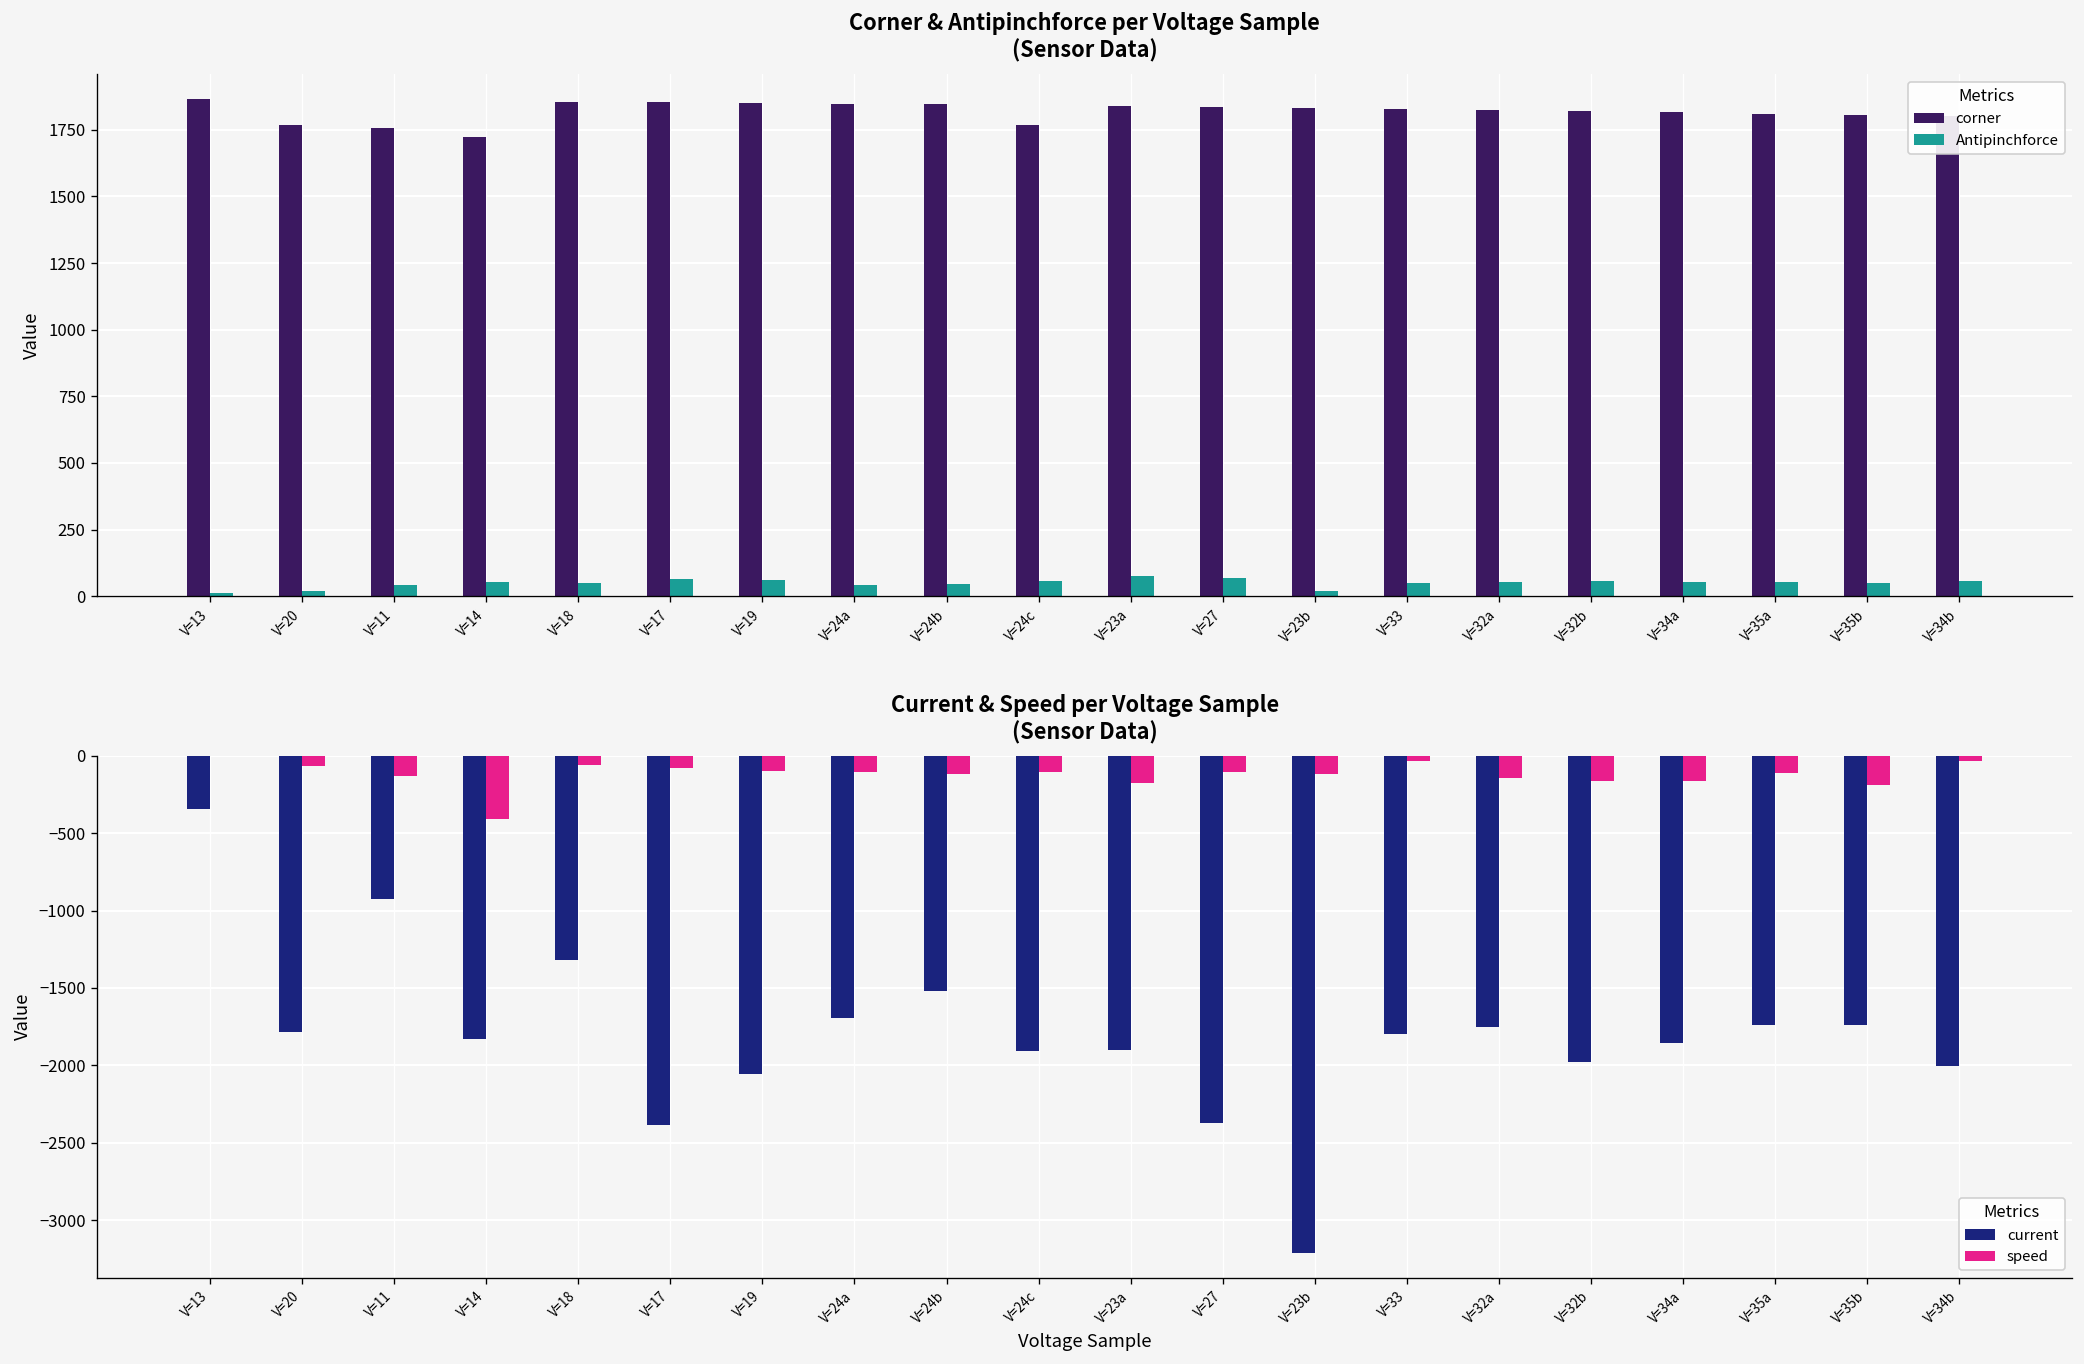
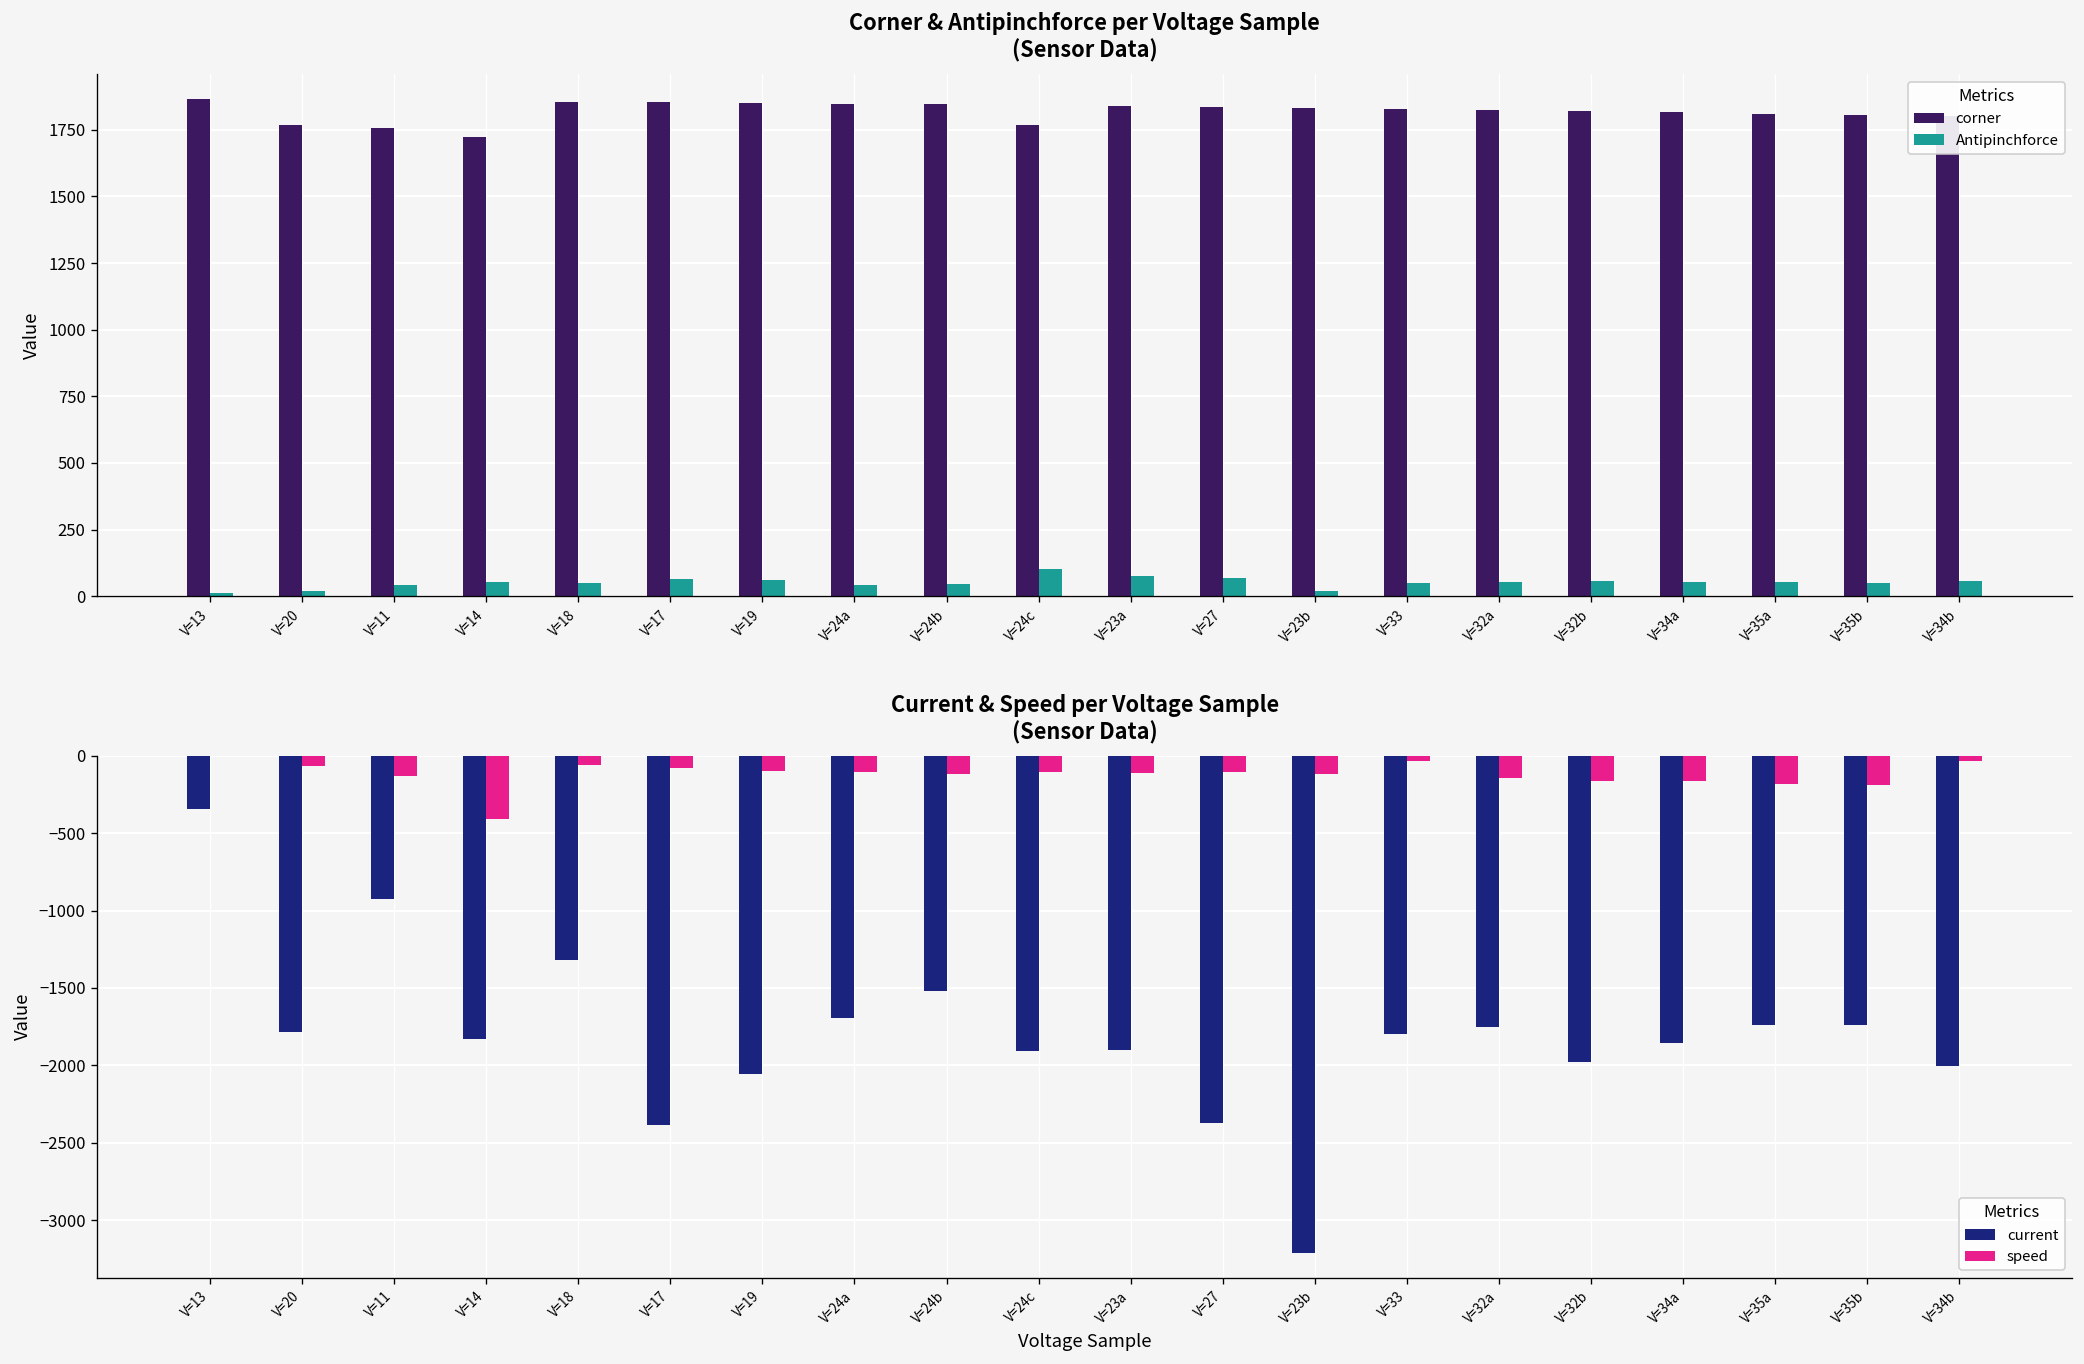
  {
    "Corner & Antipinchforce per Voltage Sample (Sensor Data)": {
      "corner": {
        "V=13": 1870,
        "V=20": 1770,
        "V=11": 1760,
        "V=14": 1720,
        "V=18": 1860,
        "V=17": 1850,
        "V=19": 1850,
        "V=24a": 1850,
        "V=24b": 1850,
        "V=24c": 1770,
        "V=23a": 1840,
        "V=27": 1840,
        "V=23b": 1830,
        "V=33": 1830,
        "V=32a": 1830,
        "V=32b": 1820,
        "V=34a": 1820,
        "V=35a": 1810,
        "V=35b": 1810
      },
      "Antipinchforce": {
        "V=20": 20,
        "V=11": 40,
        "V=14": 50,
        "V=18": 50,
        "V=17": 70,
        "V=19": 60,
        "V=24a": 40,
        "V=24b": 50,
-       "V=24c": 60,
+       "V=24c": 100,
        "V=23a": 80,
        "V=27": 70,
        "V=23b": 20,
        "V=33": 50,
        "V=32a": 50,
        "V=32b": 60,
        "V=34a": 60,
        "V=35a": 50,
        "V=35b": 50,
        "V=34b": 60
      }
    },
    "Current & Speed per Voltage Sample (Sensor Data)": {
      "current": {
        "V=13": -350,
        "V=20": -1780,
        "V=11": -930,
        "V=14": -1830,
        "V=18": -1320,
        "V=17": -2390,
        "V=19": -2060,
        "V=24a": -1700,
        "V=24b": -1520,
        "V=24c": -1910,
        "V=23a": -1900,
        "V=27": -2370,
        "V=23b": -3210,
        "V=33": -1800,
        "V=32a": -1760,
        "V=32b": -1980,
        "V=34a": -1860,
        "V=35a": -1740,
        "V=35b": -1740,
        "V=34b": -2000
      },
      "speed": {
        "V=13": 0,
        "V=20": -70,
        "V=11": -130,
        "V=14": -410,
        "V=18": -60,
        "V=17": -80,
        "V=19": -100,
        "V=24a": -110,
        "V=24b": -120,
        "V=24c": -110,
-       "V=23a": -180,
+       "V=23a": -110,
        "V=27": -110,
        "V=23b": -120,
        "V=33": -30,
        "V=32a": -150,
        "V=32b": -170,
        "V=34a": -170,
-       "V=35a": -110,
+       "V=35a": -180,
        "V=35b": -190,
        "V=34b": -40
      }
    }
  }
